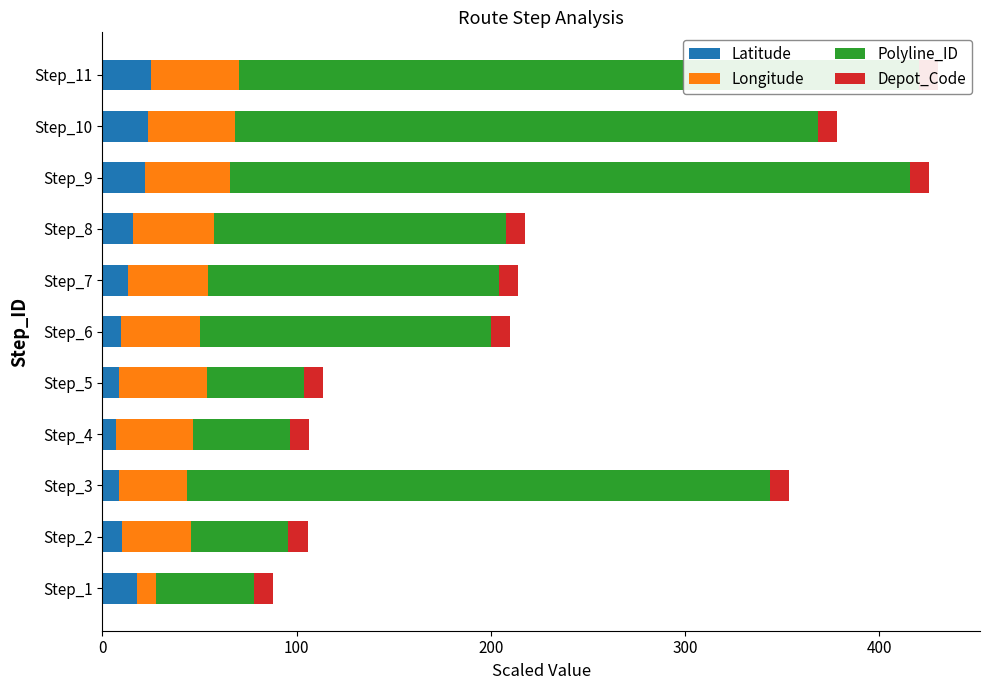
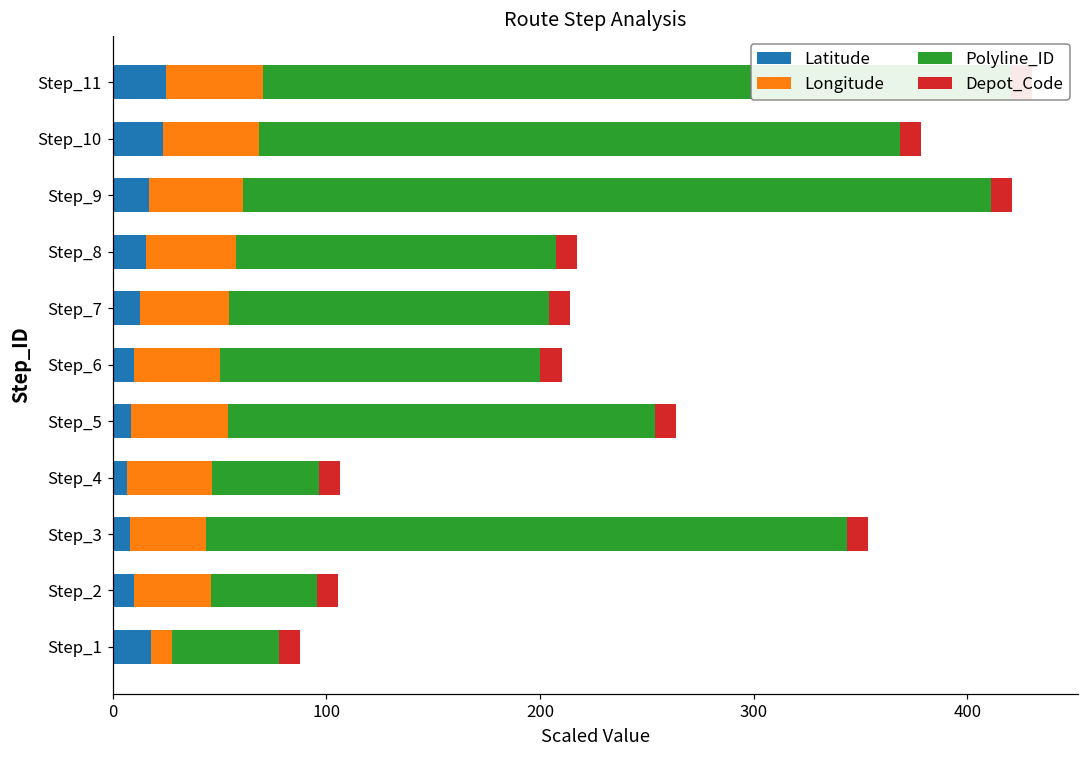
  {
    "Latitude": {
      "Step_11": 25,
      "Step_10": 24,
-     "Step_9": 22,
+     "Step_9": 17,
      "Step_8": 16,
      "Step_7": 13,
      "Step_6": 10,
      "Step_5": 9,
      "Step_4": 7,
      "Step_3": 8,
      "Step_2": 10,
      "Step_1": 18
    },
    "Longitude": {
      "Step_11": 45,
      "Step_10": 45,
      "Step_9": 44,
      "Step_8": 42,
      "Step_7": 41,
      "Step_6": 40,
      "Step_5": 45,
      "Step_4": 40,
      "Step_3": 36,
      "Step_2": 36,
      "Step_1": 10
    },
    "Polyline_ID": {
      "Step_10": 300,
      "Step_9": 350,
      "Step_8": 150,
      "Step_7": 150,
      "Step_6": 150,
-     "Step_5": 50,
+     "Step_5": 200,
      "Step_4": 50,
      "Step_3": 300,
      "Step_2": 50,
      "Step_1": 50
    },
    "Depot_Code": {
      "Step_10": 10,
      "Step_9": 10,
      "Step_8": 10,
      "Step_7": 10,
      "Step_6": 10,
      "Step_5": 10,
      "Step_4": 10,
      "Step_3": 10,
      "Step_2": 10,
      "Step_1": 10
    }
  }
